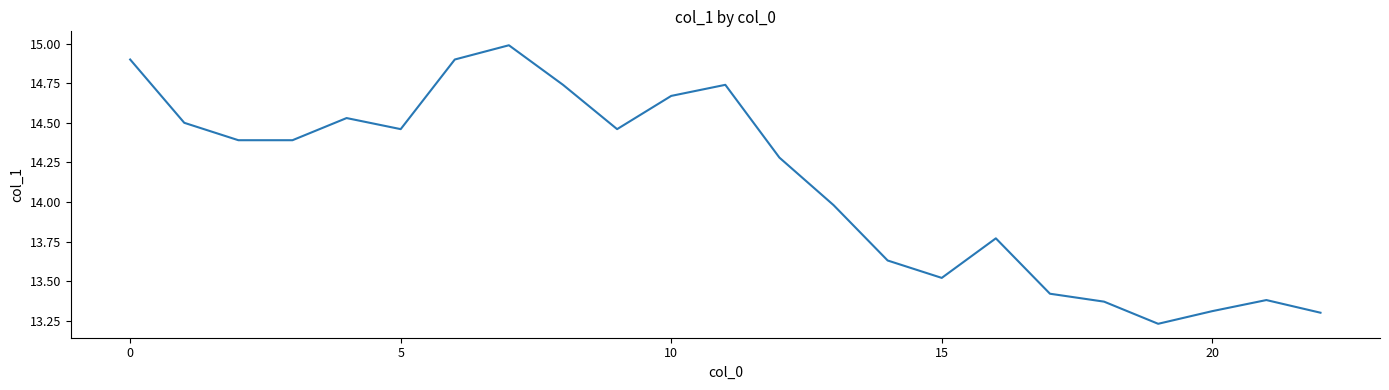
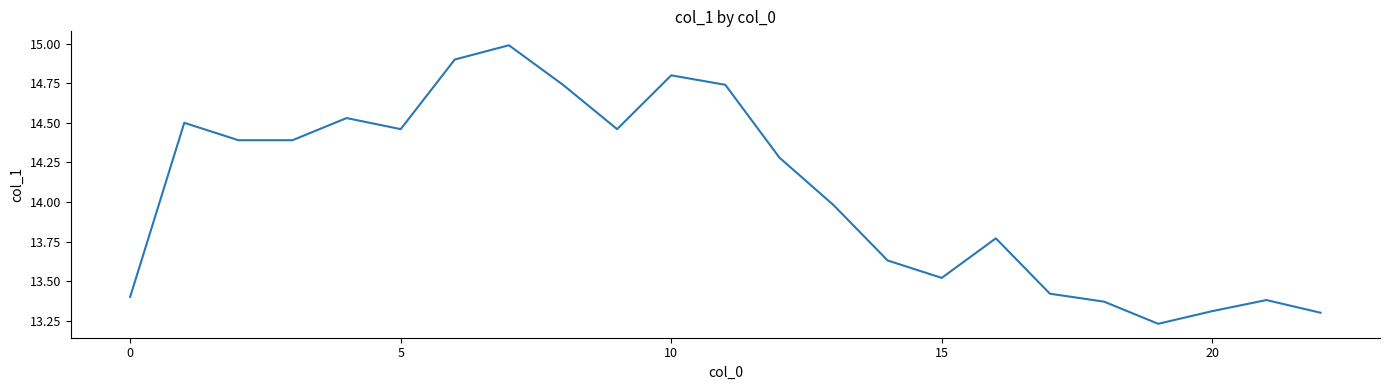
  {
-   "0": 14.9,
+   "0": 13.4,
    "5": 14.46,
-   "10": 14.67,
+   "10": 14.80,
    "15": 13.52,
    "20": 13.31
  }
